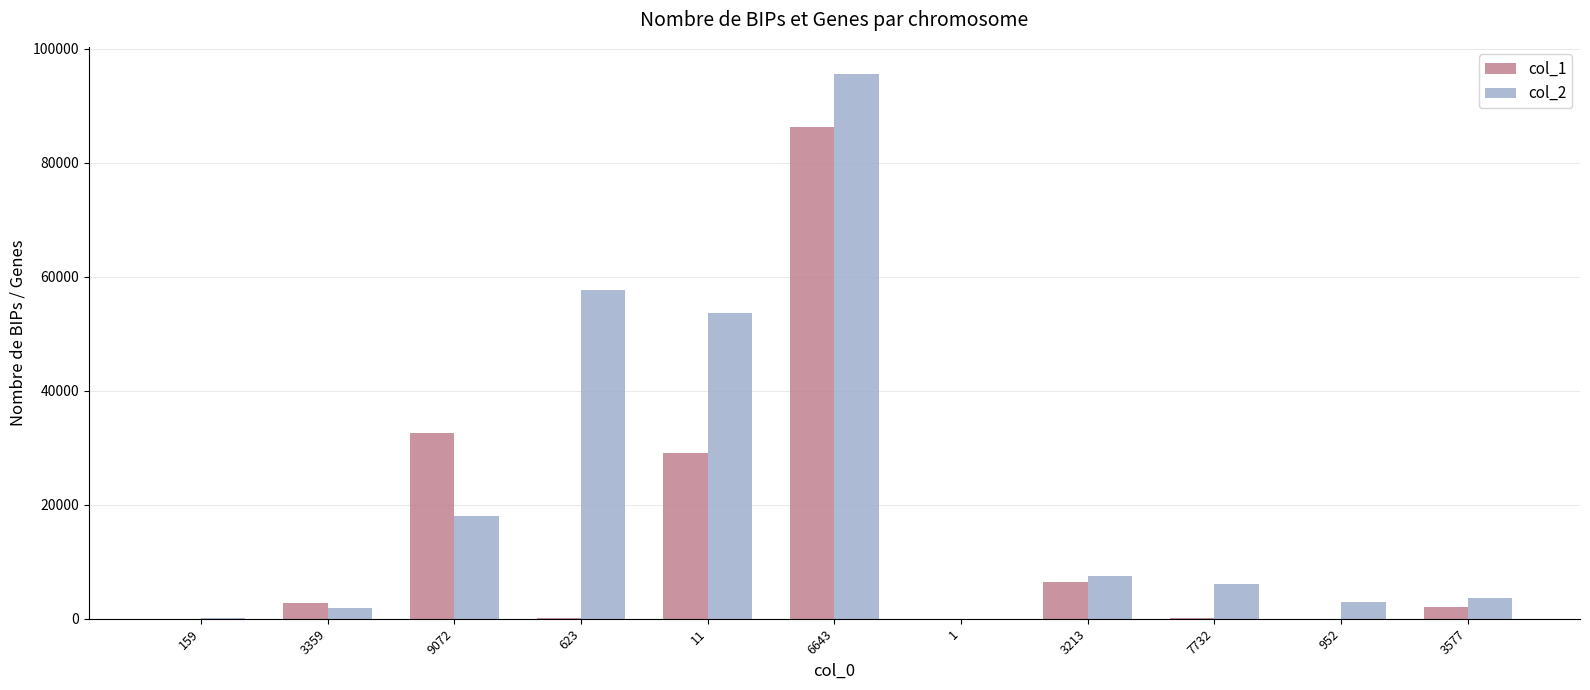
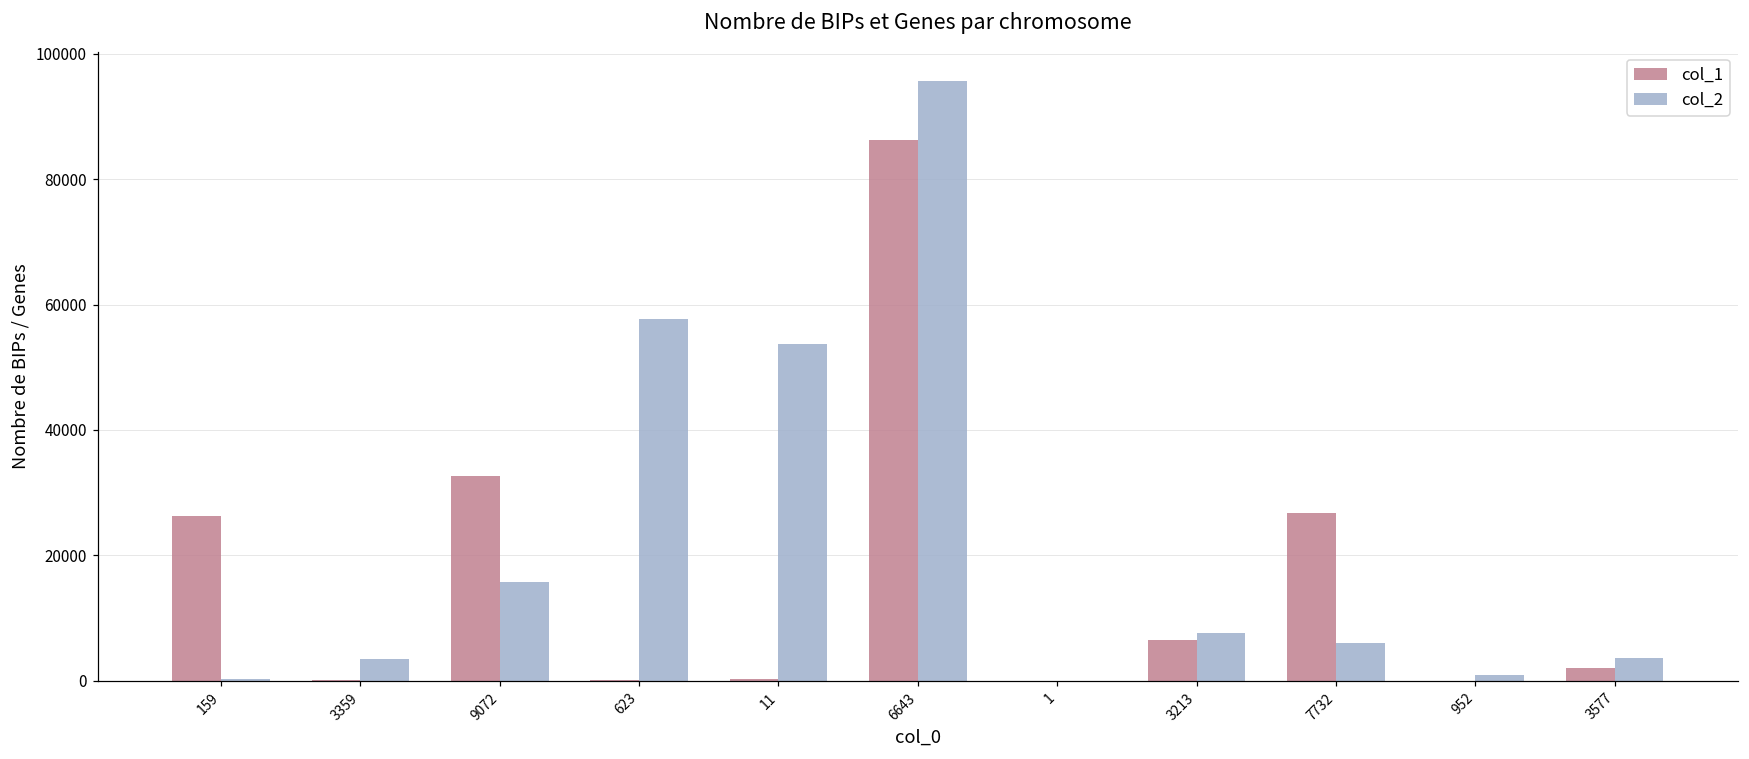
  {
    "col_1": {
-     "159": 0,
-     "3359": 3000,
+     "159": 26000,
+     "3359": 0,
      "9072": 33000,
-     "11": 29000,
+     "11": 0,
      "6643": 86000,
      "3213": 6000,
-     "7732": 0,
+     "7732": 27000,
      "3577": 2000
    },
    "col_2": {
-     "3359": 2000,
-     "9072": 18000,
+     "3359": 3000,
+     "9072": 16000,
      "623": 58000,
      "11": 54000,
      "6643": 96000,
      "3213": 8000,
      "7732": 6000,
-     "952": 3000,
+     "952": 1000,
      "3577": 4000
    }
  }
